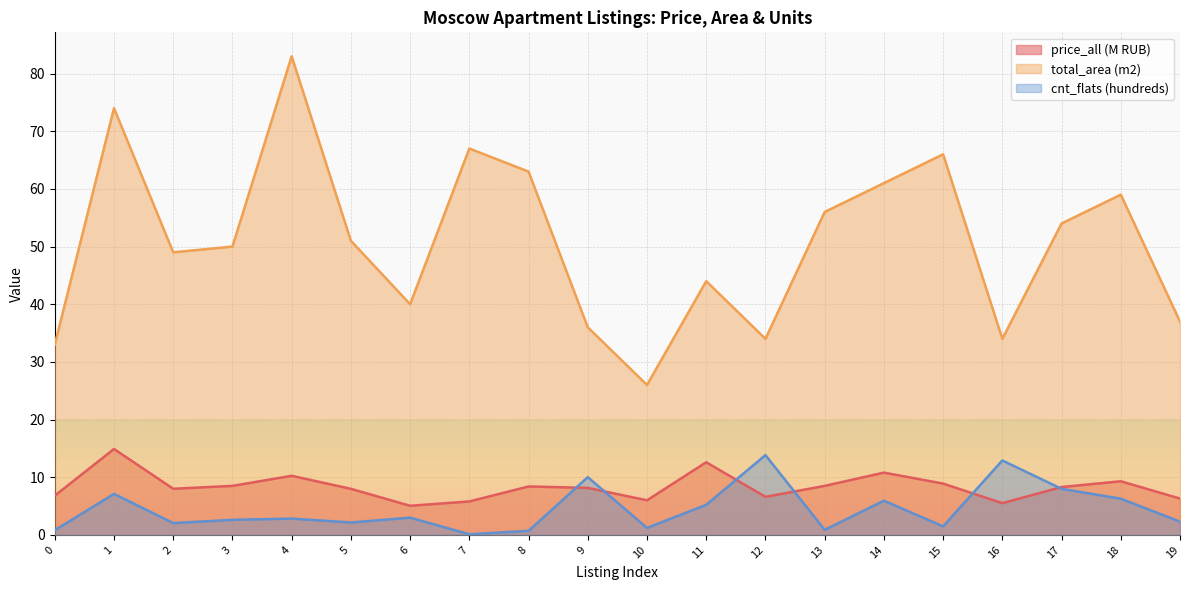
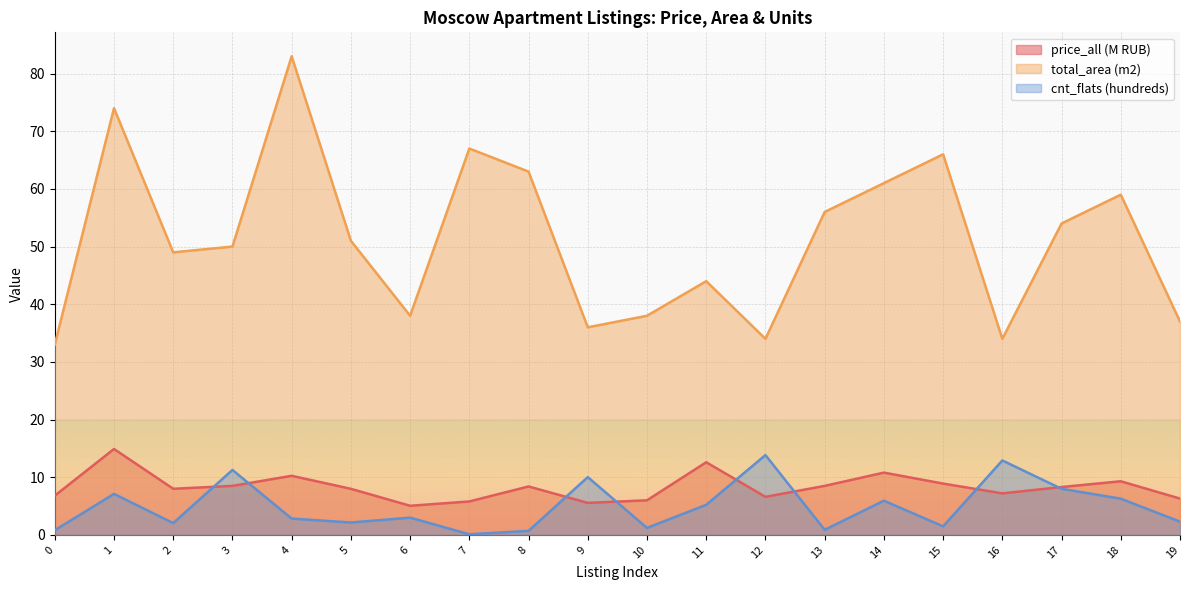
  {
    "price_all (M RUB)": {
      "0": 7,
      "1": 15,
      "2": 8,
      "3": 9,
      "4": 10,
      "5": 8,
      "6": 5,
      "7": 6,
      "8": 8,
-     "9": 8,
+     "9": 6,
      "10": 6,
      "11": 13,
      "12": 7,
      "13": 9,
      "14": 11,
      "15": 9,
-     "16": 6,
+     "16": 7,
      "18": 9,
      "19": 6
    },
    "total_area (m2)": {
      "0": 33,
      "1": 74,
      "2": 49,
      "3": 50,
      "4": 83,
      "5": 51,
-     "6": 40,
+     "6": 38,
      "7": 67,
      "8": 63,
      "9": 36,
-     "10": 26,
+     "10": 38,
      "11": 44,
      "12": 34,
      "13": 56,
      "14": 61,
      "15": 66,
      "16": 34,
      "17": 54,
      "18": 59,
      "19": 37
    },
    "cnt_flats (hundreds)": {
      "0": 1,
      "1": 7,
      "2": 2,
-     "3": 3,
+     "3": 11,
      "4": 3,
      "5": 2,
      "6": 3,
      "7": 0,
      "8": 1,
      "9": 10,
      "10": 1,
      "11": 5,
      "12": 14,
      "13": 1,
      "14": 6,
      "15": 1,
      "16": 13,
      "18": 6,
      "19": 2
    }
  }
